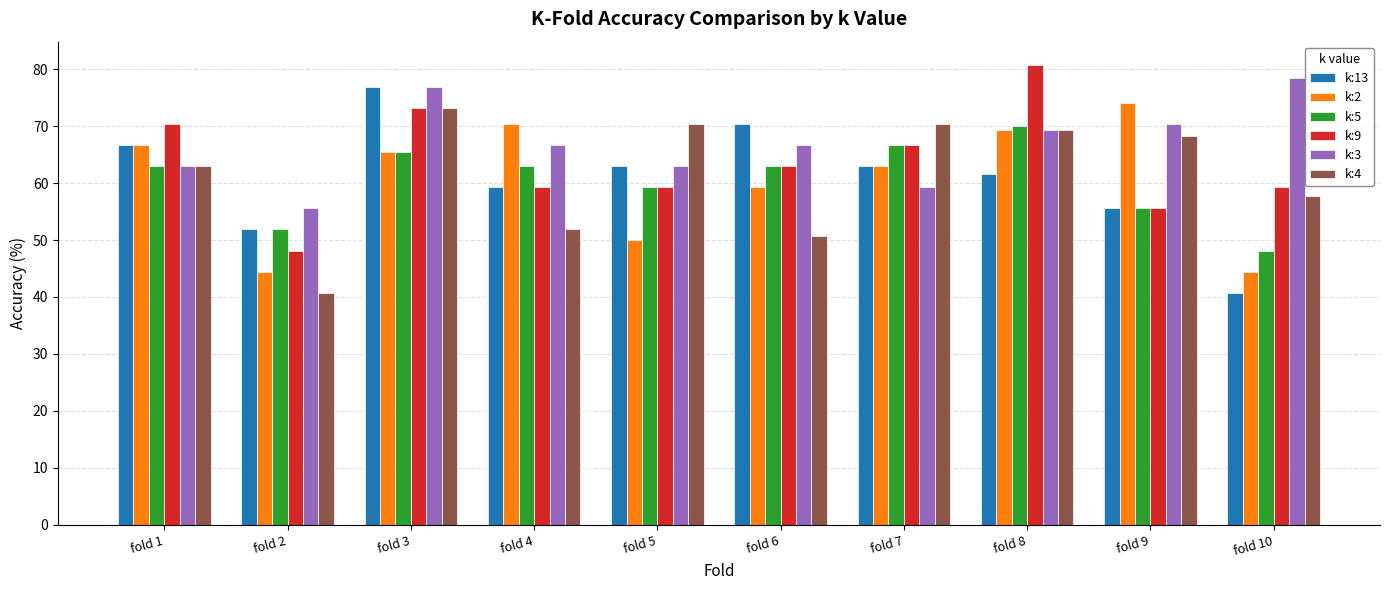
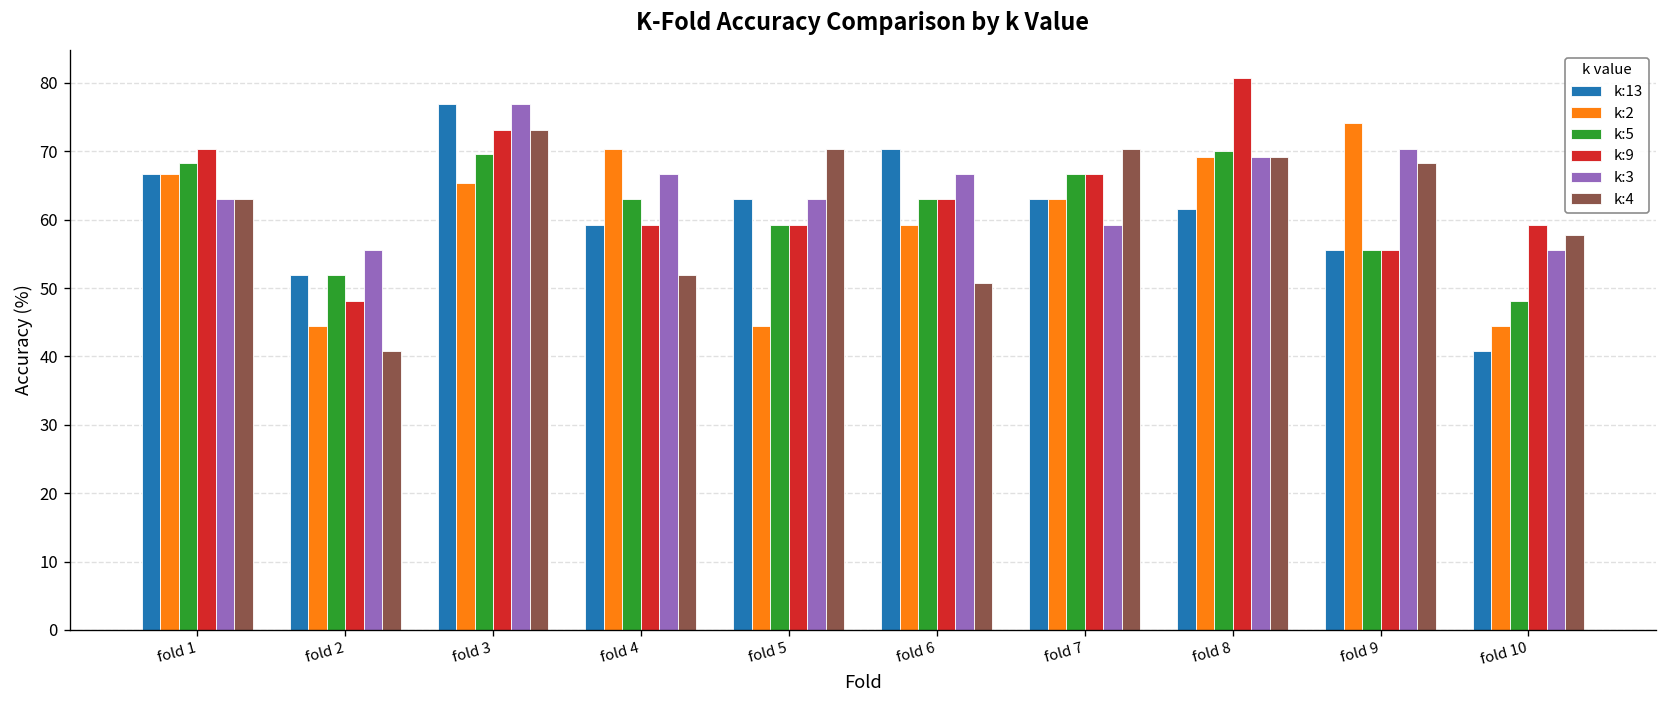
  {
    "k:13": {
      "fold 1": 67,
      "fold 2": 52,
      "fold 3": 77,
      "fold 4": 59,
      "fold 5": 63,
      "fold 6": 70,
      "fold 7": 63,
      "fold 8": 62,
      "fold 9": 56,
      "fold 10": 41
    },
    "k:2": {
      "fold 1": 67,
      "fold 2": 44,
      "fold 3": 65,
      "fold 4": 70,
-     "fold 5": 50,
+     "fold 5": 44,
      "fold 6": 59,
      "fold 7": 63,
      "fold 8": 69,
      "fold 9": 74,
      "fold 10": 44
    },
    "k:5": {
-     "fold 1": 63,
+     "fold 1": 68,
      "fold 2": 52,
-     "fold 3": 65,
+     "fold 3": 70,
      "fold 4": 63,
      "fold 5": 59,
      "fold 6": 63,
      "fold 7": 67,
      "fold 8": 70,
      "fold 9": 56,
      "fold 10": 48
    },
    "k:9": {
      "fold 1": 70,
      "fold 2": 48,
      "fold 3": 73,
      "fold 4": 59,
      "fold 5": 59,
      "fold 6": 63,
      "fold 7": 67,
      "fold 8": 81,
      "fold 9": 56,
      "fold 10": 59
    },
    "k:3": {
      "fold 1": 63,
      "fold 2": 56,
      "fold 3": 77,
      "fold 4": 67,
      "fold 5": 63,
      "fold 6": 67,
      "fold 7": 59,
      "fold 8": 69,
      "fold 9": 70,
-     "fold 10": 78
+     "fold 10": 56
    },
    "k:4": {
      "fold 1": 63,
      "fold 2": 41,
      "fold 3": 73,
      "fold 4": 52,
      "fold 5": 70,
      "fold 6": 51,
      "fold 7": 70,
      "fold 8": 69,
      "fold 9": 68,
      "fold 10": 58
    }
  }
